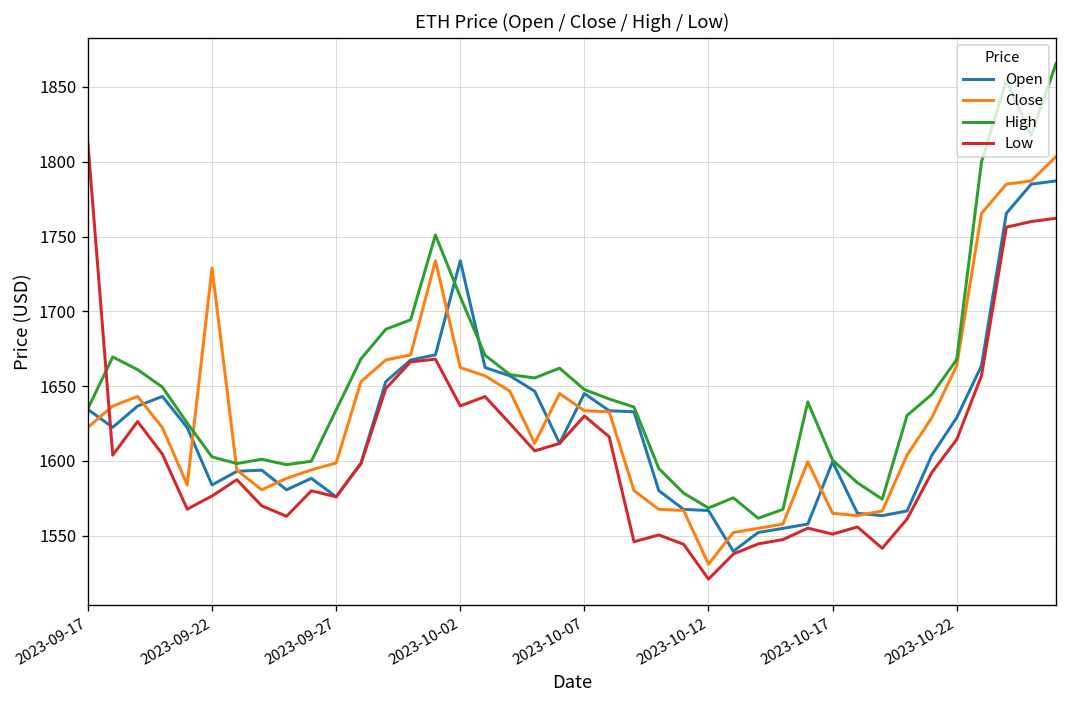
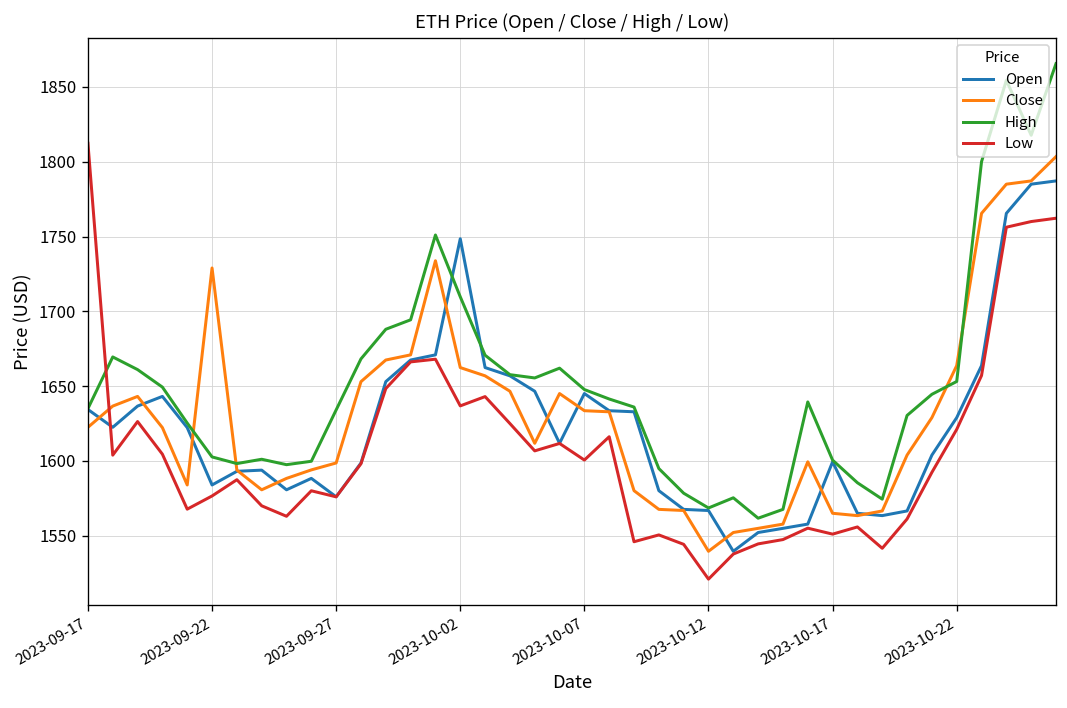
  {
    "Open": {
      "2023-09-22": 1584,
-     "2023-10-02": 1734,
+     "2023-10-02": 1749,
      "2023-10-07": 1645,
      "2023-10-22": 1629
    },
    "Close": {
      "2023-09-17": 1622,
      "2023-09-22": 1729,
      "2023-09-27": 1599,
      "2023-10-02": 1662,
      "2023-10-07": 1634,
-     "2023-10-12": 1531,
+     "2023-10-12": 1540,
      "2023-10-17": 1565,
      "2023-10-22": 1664
    },
    "High": {
      "2023-09-22": 1603,
      "2023-09-27": 1634,
      "2023-10-02": 1710,
      "2023-10-07": 1648,
-     "2023-10-22": 1668
+     "2023-10-22": 1653
    },
    "Low": {
      "2023-09-17": 1812,
      "2023-09-22": 1577,
      "2023-10-02": 1637,
-     "2023-10-07": 1630,
+     "2023-10-07": 1601,
      "2023-10-12": 1521,
      "2023-10-17": 1551,
-     "2023-10-22": 1614
+     "2023-10-22": 1621
    }
  }
